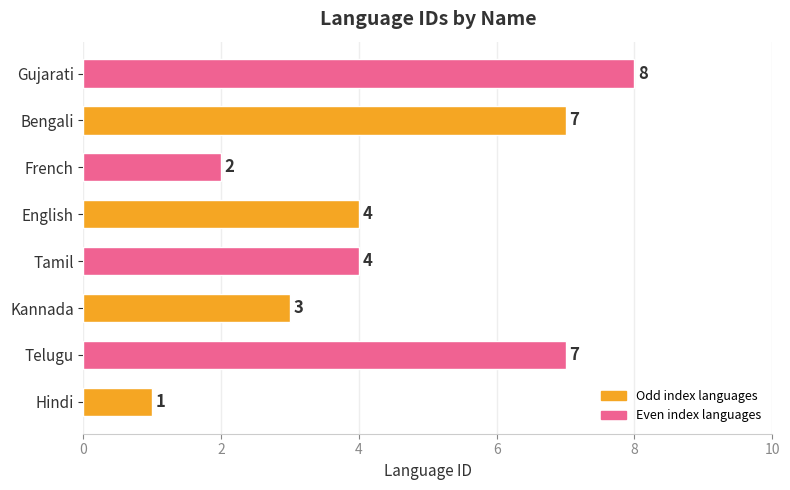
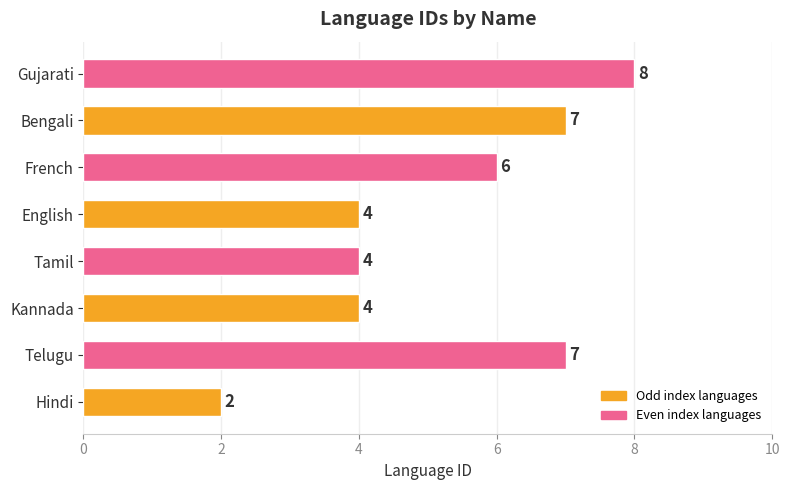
  {
    "Gujarati": 8,
    "Bengali": 7,
-   "French": 2,
+   "French": 6,
    "English": 4,
    "Tamil": 4,
-   "Kannada": 3,
+   "Kannada": 4,
    "Telugu": 7,
-   "Hindi": 1
+   "Hindi": 2
  }
